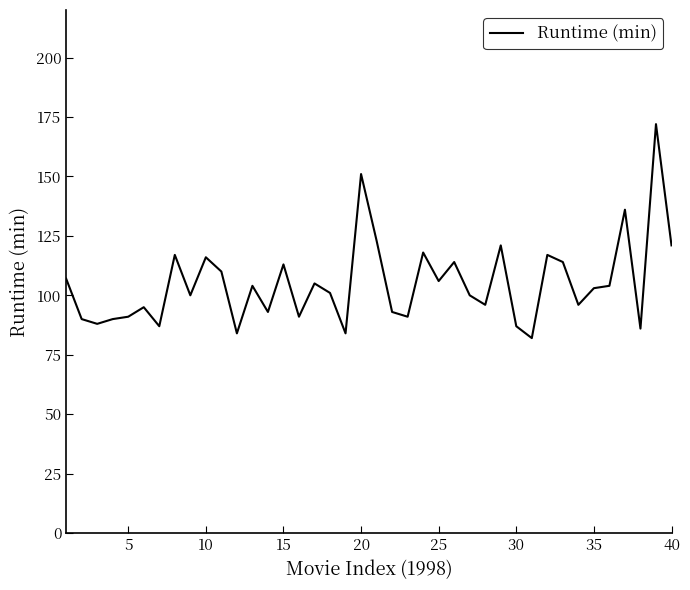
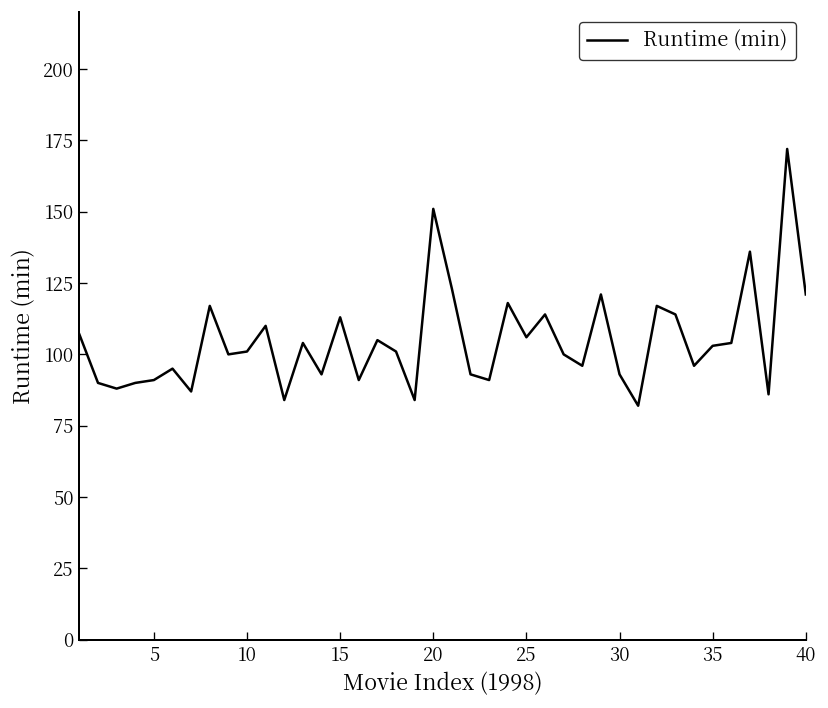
  {
    "5": 91,
-   "10": 116,
+   "10": 101,
    "15": 113,
    "20": 151,
    "25": 106,
-   "30": 87,
+   "30": 93,
    "35": 103,
    "40": 121
  }
